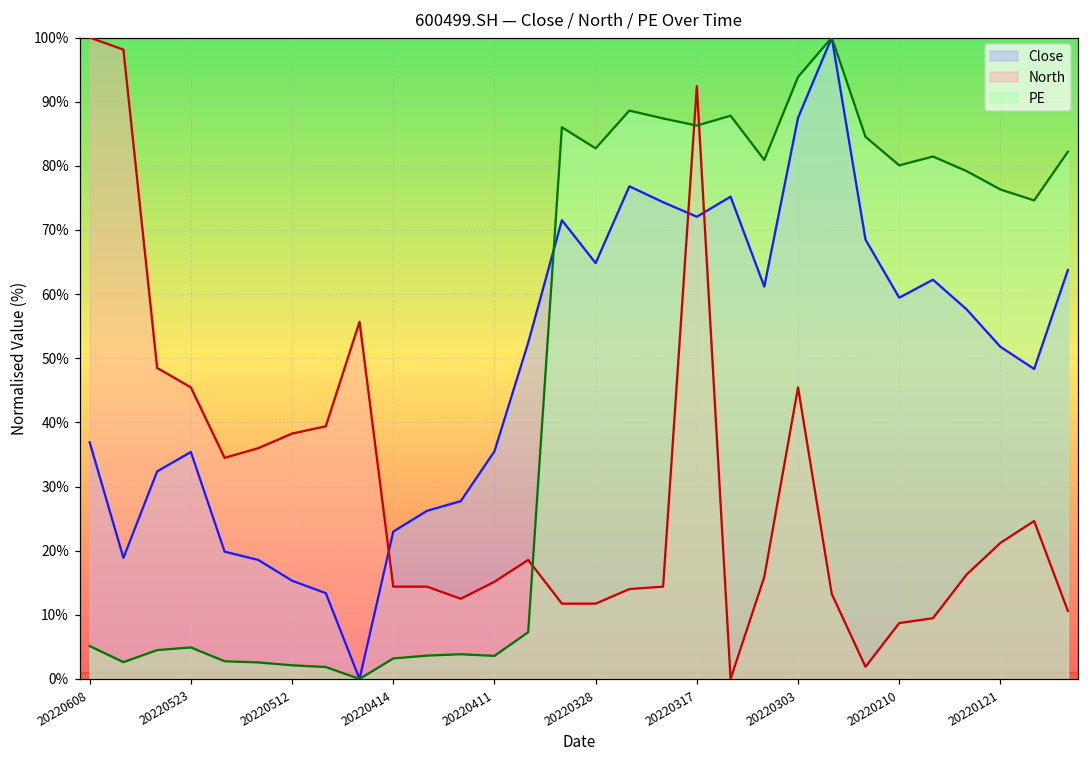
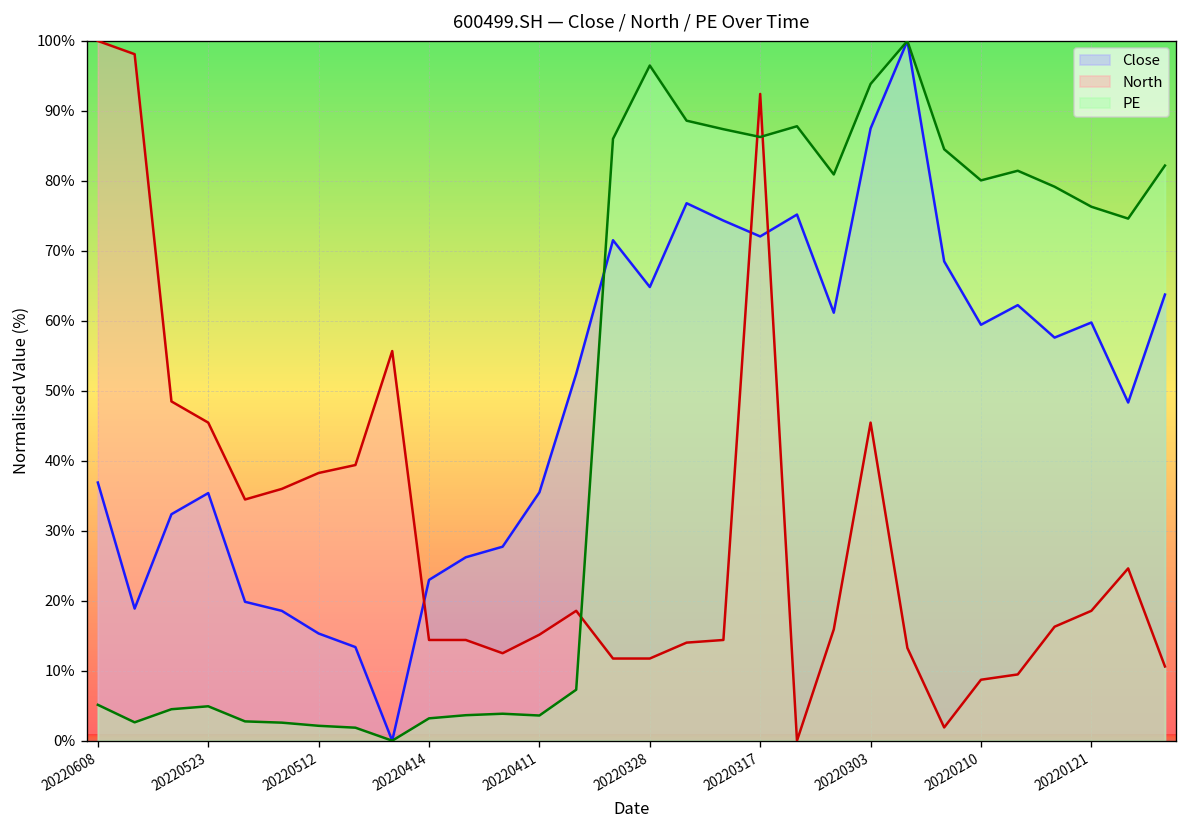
  {
    "Close": {
      "20220608": "37%",
      "20220523": "35%",
      "20220512": "15%",
      "20220414": "23%",
      "20220411": "35%",
      "20220328": "65%",
      "20220317": "72%",
      "20220303": "87%",
      "20220210": "59%",
-     "20220121": "52%"
+     "20220121": "60%"
    },
    "North": {
      "20220608": "100%",
      "20220523": "45%",
      "20220512": "38%",
      "20220414": "14%",
      "20220411": "15%",
      "20220328": "12%",
      "20220317": "92%",
      "20220303": "45%",
      "20220210": "9%",
-     "20220121": "21%"
+     "20220121": "19%"
    },
    "PE": {
      "20220608": "5%",
      "20220523": "5%",
      "20220512": "2%",
      "20220414": "3%",
      "20220411": "4%",
-     "20220328": "83%",
+     "20220328": "96%",
      "20220317": "86%",
      "20220303": "94%",
      "20220210": "80%",
      "20220121": "76%"
    }
  }
